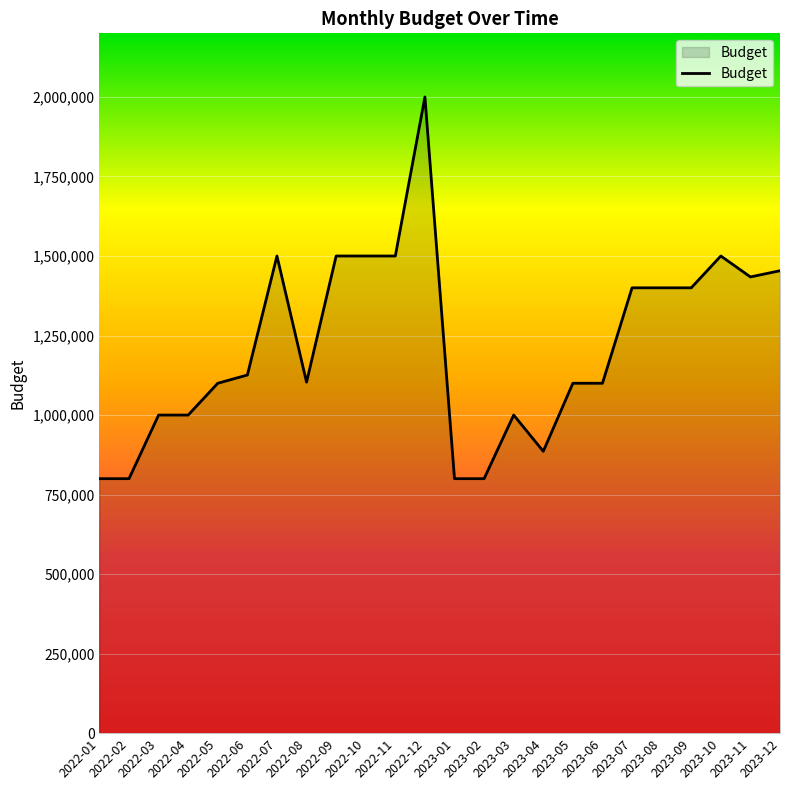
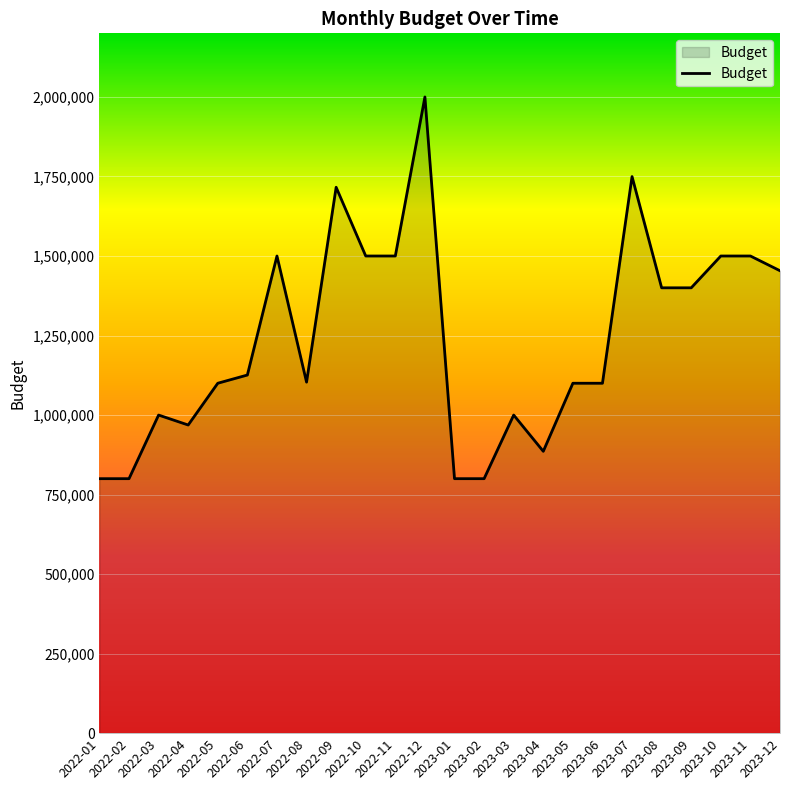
  {
    "2022-01": "800,000",
    "2022-02": "800,000",
    "2022-03": "1,000,000",
-   "2022-04": "1,000,000",
+   "2022-04": "970,000",
    "2022-05": "1,100,000",
    "2022-06": "1,130,000",
    "2022-07": "1,500,000",
    "2022-08": "1,100,000",
-   "2022-09": "1,500,000",
+   "2022-09": "1,720,000",
    "2022-10": "1,500,000",
    "2022-11": "1,500,000",
    "2022-12": "2,000,000",
    "2023-01": "800,000",
    "2023-02": "800,000",
    "2023-03": "1,000,000",
    "2023-04": "890,000",
    "2023-05": "1,100,000",
    "2023-06": "1,100,000",
-   "2023-07": "1,400,000",
+   "2023-07": "1,750,000",
    "2023-08": "1,400,000",
    "2023-09": "1,400,000",
    "2023-10": "1,500,000",
-   "2023-11": "1,430,000",
+   "2023-11": "1,500,000",
    "2023-12": "1,450,000"
  }
